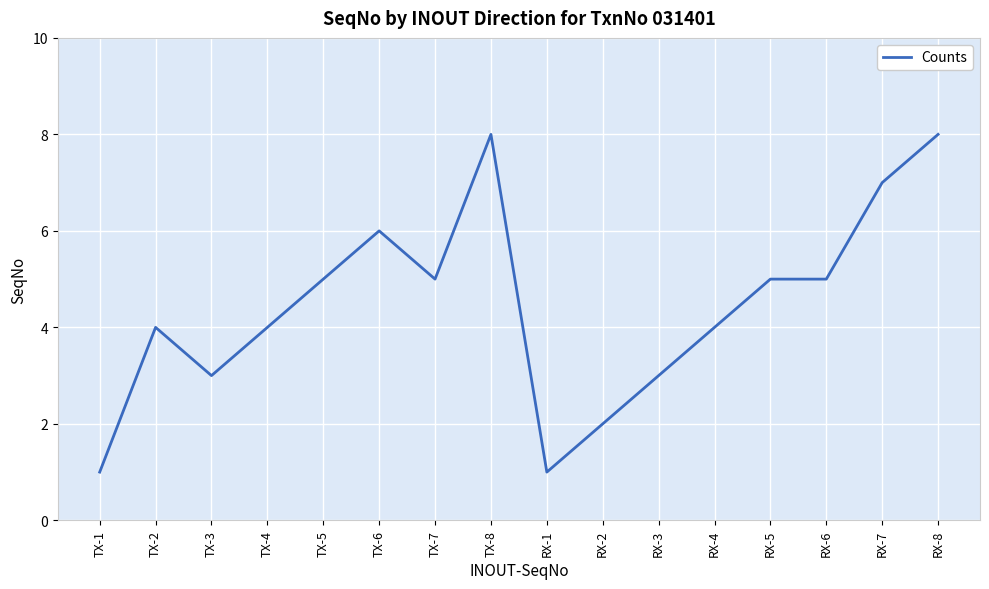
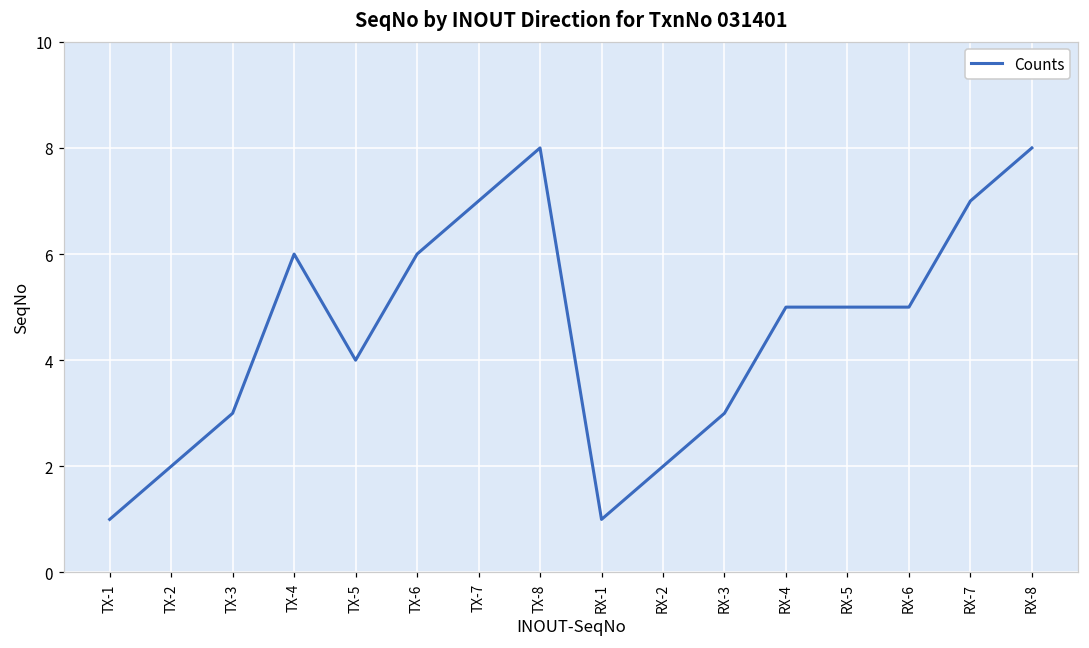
  {
    "TX-1": 1,
-   "TX-2": 4,
+   "TX-2": 2,
    "TX-3": 3,
-   "TX-4": 4,
-   "TX-5": 5,
+   "TX-4": 6,
+   "TX-5": 4,
    "TX-6": 6,
-   "TX-7": 5,
+   "TX-7": 7,
    "TX-8": 8,
    "RX-1": 1,
    "RX-2": 2,
    "RX-3": 3,
-   "RX-4": 4,
+   "RX-4": 5,
    "RX-5": 5,
    "RX-6": 5,
    "RX-7": 7,
    "RX-8": 8
  }
